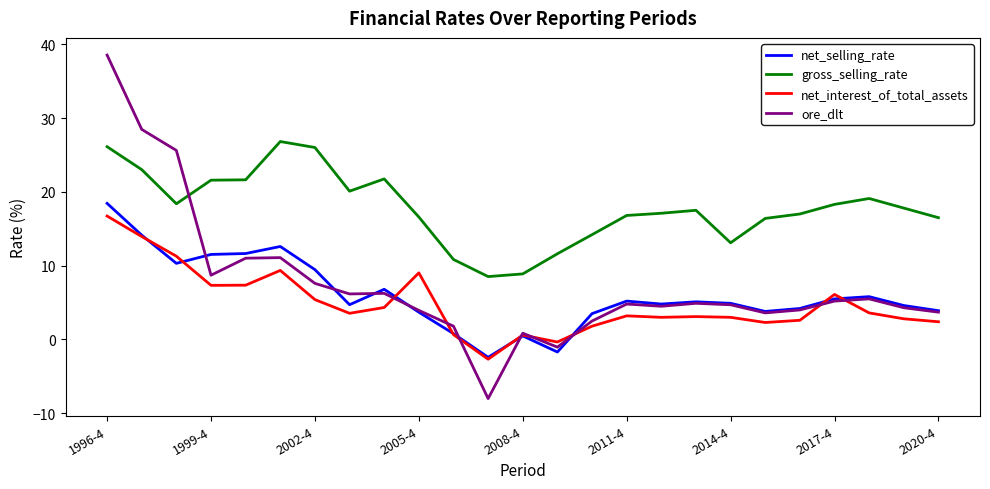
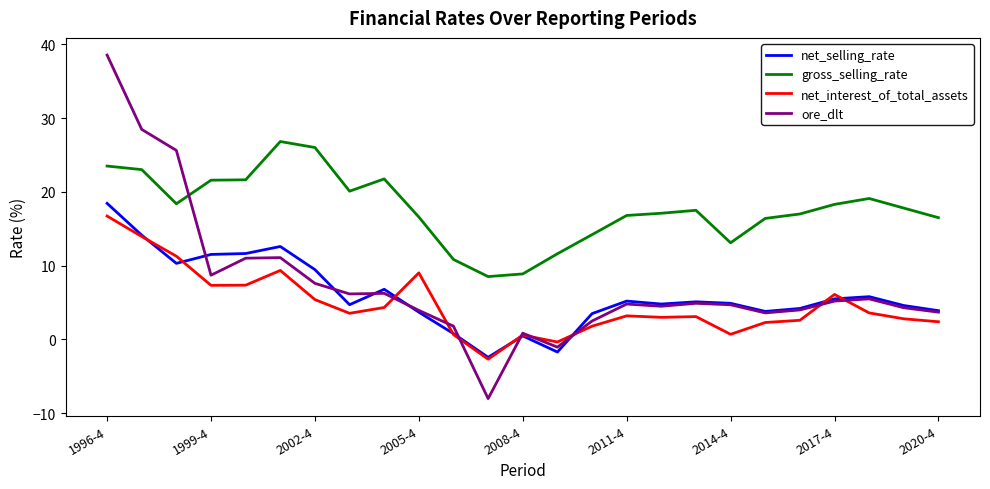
  {
    "net_selling_rate": {
      "1996-4": 18,
      "1999-4": 12,
      "2002-4": 9,
      "2011-4": 5
    },
    "gross_selling_rate": {
-     "1996-4": 26,
+     "1996-4": 23,
      "1999-4": 22,
      "2002-4": 26,
      "2005-4": 17,
      "2008-4": 9,
      "2011-4": 17,
      "2014-4": 13,
      "2017-4": 18,
      "2020-4": 17
    },
    "net_interest_of_total_assets": {
      "1996-4": 17,
      "1999-4": 7,
      "2002-4": 5,
      "2005-4": 9,
      "2011-4": 3,
-     "2014-4": 3,
+     "2014-4": 1,
      "2017-4": 6,
      "2020-4": 2
    },
    "ore_dlt": {
      "1996-4": 39,
      "1999-4": 9,
      "2002-4": 8,
      "2011-4": 5
    }
  }
